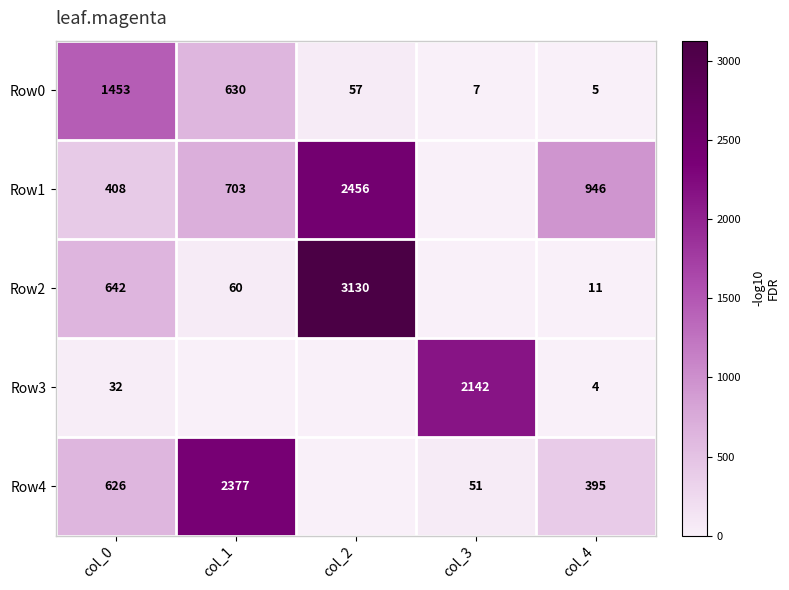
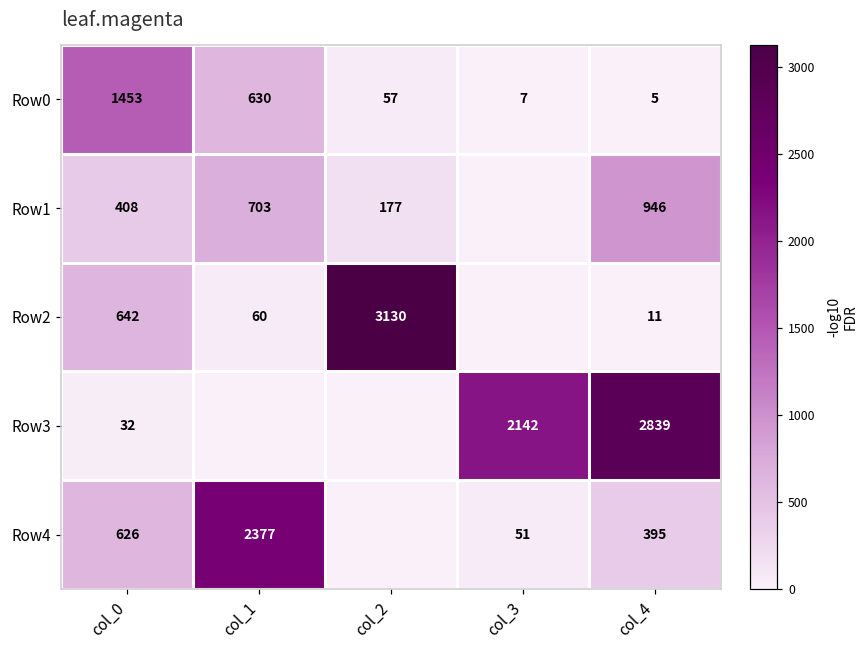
  {
    "Row0": {
      "col_0": 1453,
      "col_1": 630,
      "col_2": 57,
      "col_3": 7,
      "col_4": 5
    },
    "Row1": {
      "col_0": 408,
      "col_1": 703,
-     "col_2": 2456,
+     "col_2": 177,
      "col_4": 946
    },
    "Row2": {
      "col_0": 642,
      "col_1": 60,
      "col_2": 3130,
      "col_4": 11
    },
    "Row3": {
      "col_0": 32,
      "col_3": 2142,
-     "col_4": 4
+     "col_4": 2839
    },
    "Row4": {
      "col_0": 626,
      "col_1": 2377,
      "col_3": 51,
      "col_4": 395
    }
  }
